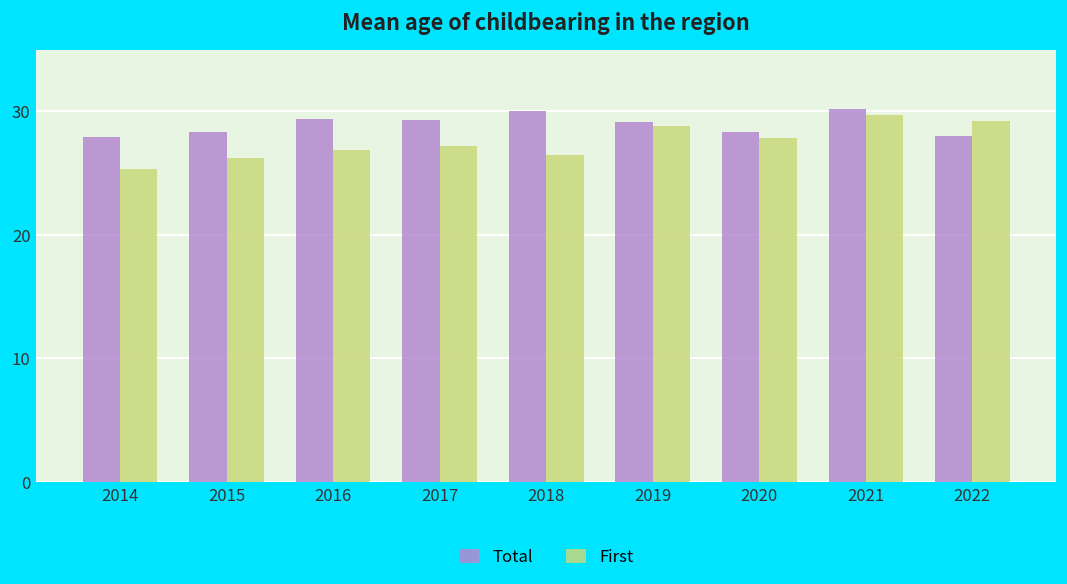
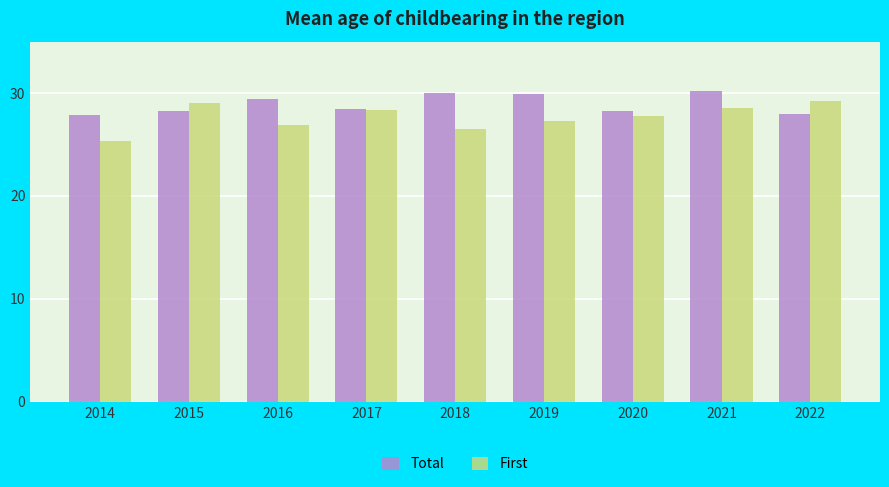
  {
    "Total": {
      "2014": 27.9,
      "2015": 28.3,
      "2016": 29.4,
-     "2017": 29.3,
+     "2017": 28.5,
      "2018": 30.0,
-     "2019": 29.1,
+     "2019": 29.9,
      "2020": 28.3,
      "2021": 30.2,
      "2022": 28.0
    },
    "First": {
      "2014": 25.3,
-     "2015": 26.2,
+     "2015": 29.0,
      "2016": 26.9,
-     "2017": 27.2,
+     "2017": 28.4,
      "2018": 26.5,
-     "2019": 28.8,
+     "2019": 27.3,
      "2020": 27.8,
-     "2021": 29.7,
+     "2021": 28.6,
      "2022": 29.2
    }
  }
